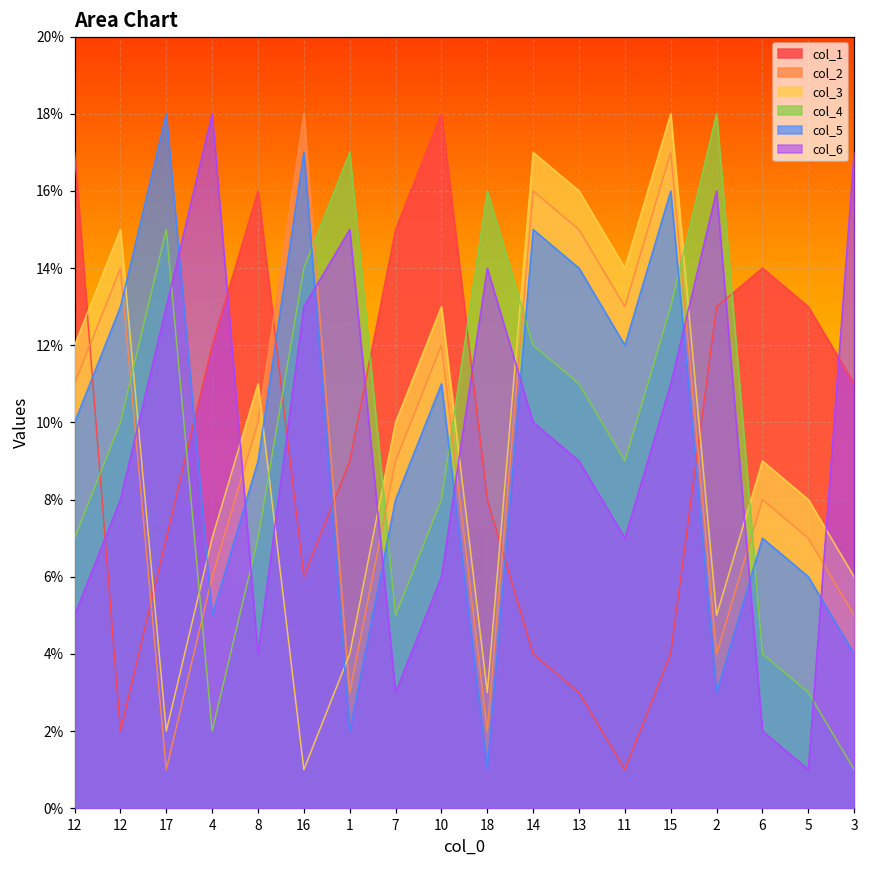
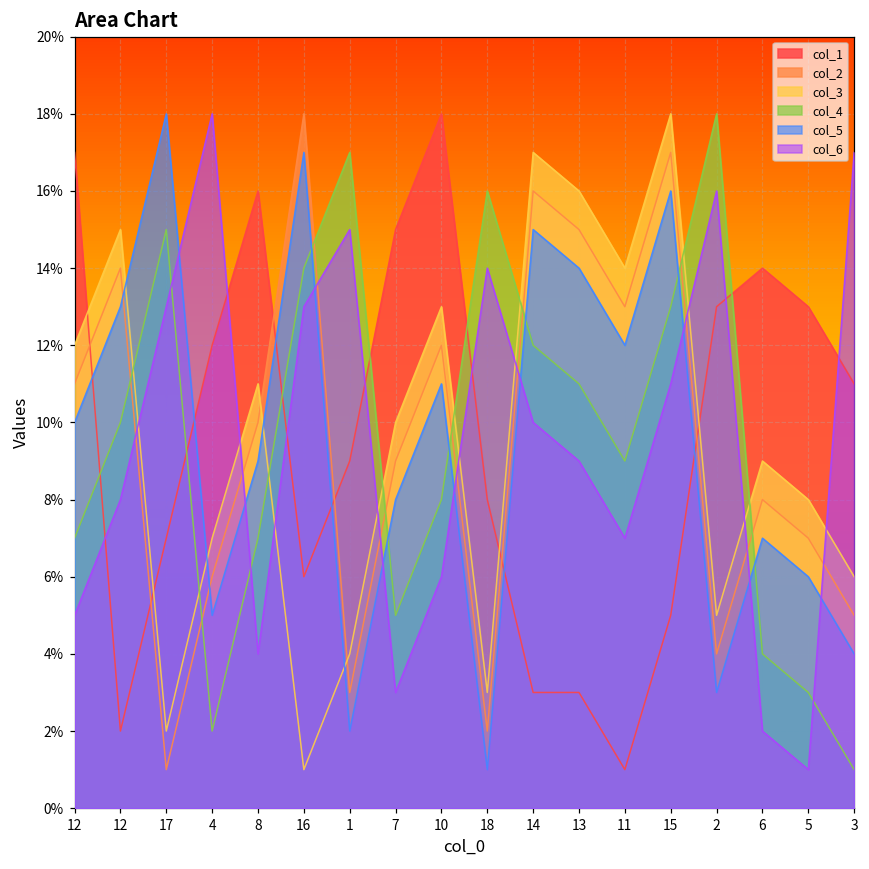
  {
    "col_1": {
      "17": "7%",
      "4": "12%",
      "8": "16%",
      "16": "6%",
      "1": "9%",
      "7": "15%",
      "10": "18%",
      "18": "8%",
-     "14": "4%",
+     "14": "3%",
      "13": "3%",
      "11": "1%",
-     "15": "4%",
+     "15": "5%",
      "2": "13%",
      "6": "14%",
      "5": "13%",
      "3": "11%"
    },
    "col_2": {
      "17": "1%",
      "4": "6%",
      "8": "10%",
      "16": "18%",
      "1": "3%",
      "7": "9%",
      "10": "12%",
      "18": "2%",
      "14": "16%",
      "13": "15%",
      "11": "13%",
      "15": "17%",
      "2": "4%",
      "6": "8%",
      "5": "7%",
      "3": "5%"
    },
    "col_3": {
      "17": "2%",
      "4": "7%",
      "8": "11%",
      "16": "1%",
      "1": "4%",
      "7": "10%",
      "10": "13%",
      "18": "3%",
      "14": "17%",
      "13": "16%",
      "11": "14%",
      "15": "18%",
      "2": "5%",
      "6": "9%",
      "5": "8%",
      "3": "6%"
    },
    "col_4": {
      "17": "15%",
      "4": "2%",
      "8": "7%",
      "16": "14%",
      "1": "17%",
      "7": "5%",
      "10": "8%",
      "18": "16%",
      "14": "12%",
      "13": "11%",
      "11": "9%",
      "15": "13%",
      "2": "18%",
      "6": "4%",
      "5": "3%",
      "3": "1%"
    },
    "col_5": {
      "17": "18%",
      "4": "5%",
      "8": "9%",
      "16": "17%",
      "1": "2%",
      "7": "8%",
      "10": "11%",
      "18": "1%",
      "14": "15%",
      "13": "14%",
      "11": "12%",
      "15": "16%",
      "2": "3%",
      "6": "7%",
      "5": "6%",
      "3": "4%"
    },
    "col_6": {
      "17": "13%",
      "4": "18%",
      "8": "4%",
      "16": "13%",
      "1": "15%",
      "7": "3%",
      "10": "6%",
      "18": "14%",
      "14": "10%",
      "13": "9%",
      "11": "7%",
      "15": "11%",
      "2": "16%",
      "6": "2%",
      "5": "1%",
      "3": "17%"
    }
  }
